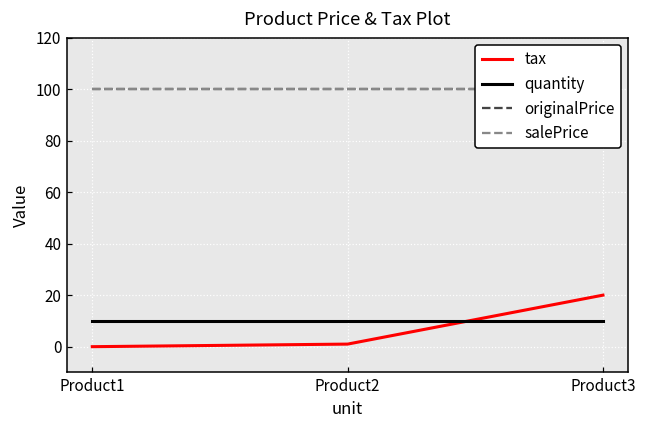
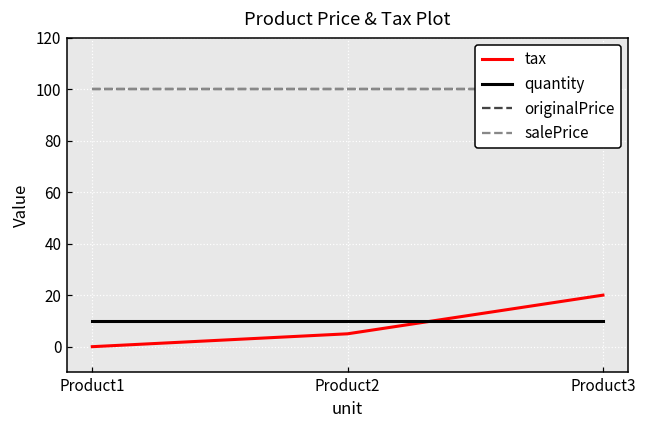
  {
    "tax": {
      "Product1": 0,
-     "Product2": 1,
+     "Product2": 5,
      "Product3": 20
    },
    "quantity": {
      "Product1": 10,
      "Product2": 10,
      "Product3": 10
    },
    "salePrice": {
      "Product1": 100,
      "Product2": 100
    }
  }
